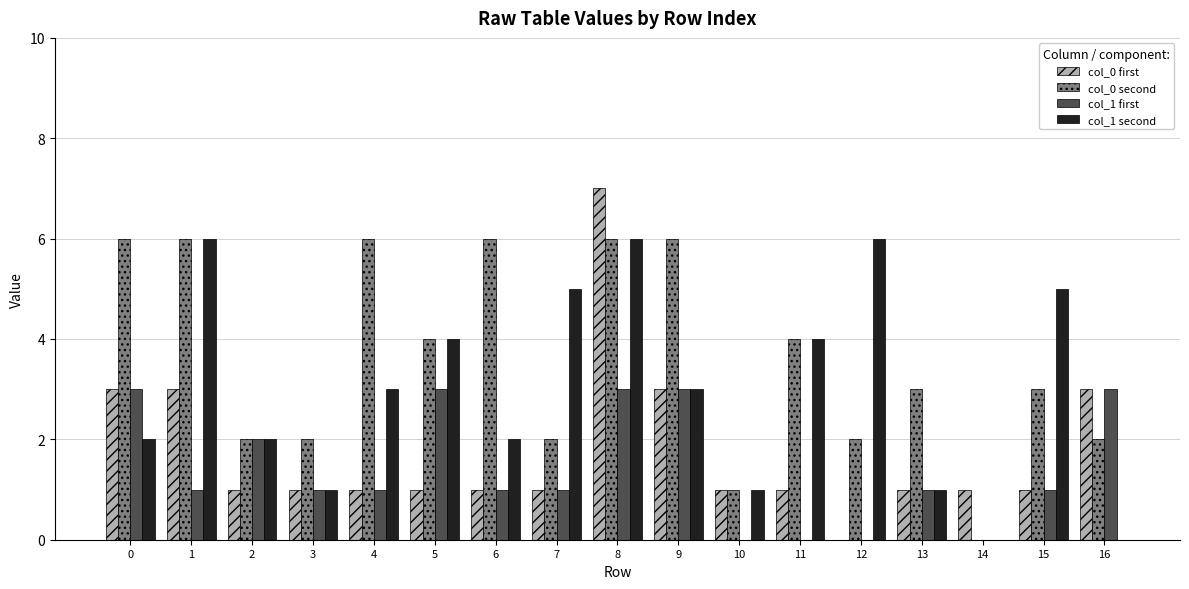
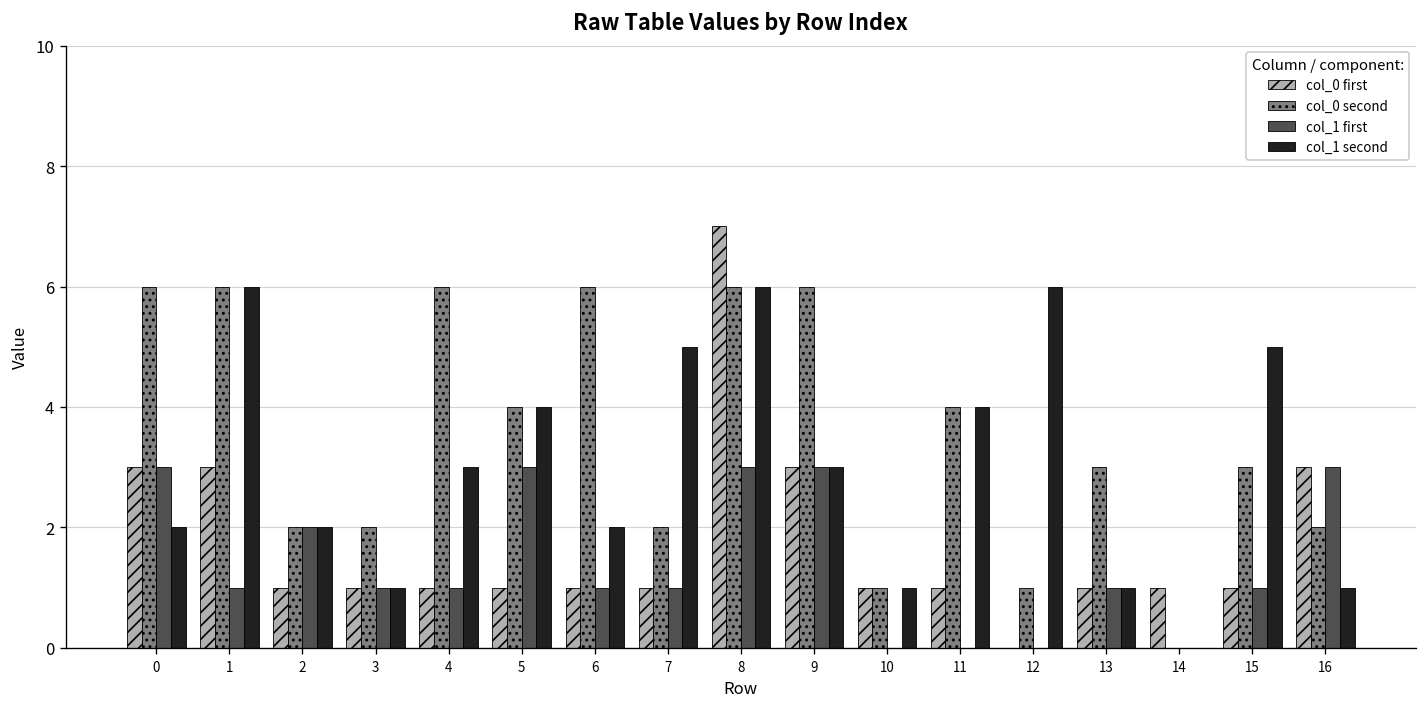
  {
    "col_0 first": {
      "0": 3,
      "1": 3,
      "2": 1,
      "3": 1,
      "4": 1,
      "5": 1,
      "6": 1,
      "7": 1,
      "8": 7,
      "9": 3,
      "10": 1,
      "11": 1,
      "12": 0,
      "13": 1,
      "14": 1,
      "15": 1,
      "16": 3
    },
    "col_0 second": {
      "0": 6,
      "1": 6,
      "2": 2,
      "3": 2,
      "4": 6,
      "5": 4,
      "6": 6,
      "7": 2,
      "8": 6,
      "9": 6,
      "10": 1,
      "11": 4,
-     "12": 2,
+     "12": 1,
      "13": 3,
      "14": 0,
      "15": 3,
      "16": 2
    },
    "col_1 first": {
      "0": 3,
      "1": 1,
      "2": 2,
      "3": 1,
      "4": 1,
      "5": 3,
      "6": 1,
      "7": 1,
      "8": 3,
      "9": 3,
      "10": 0,
      "11": 0,
      "12": 0,
      "13": 1,
      "14": 0,
      "15": 1,
      "16": 3
    },
    "col_1 second": {
      "0": 2,
      "1": 6,
      "2": 2,
      "3": 1,
      "4": 3,
      "5": 4,
      "6": 2,
      "7": 5,
      "8": 6,
      "9": 3,
      "10": 1,
      "11": 4,
      "12": 6,
      "13": 1,
      "14": 0,
      "15": 5,
-     "16": 0
+     "16": 1
    }
  }
